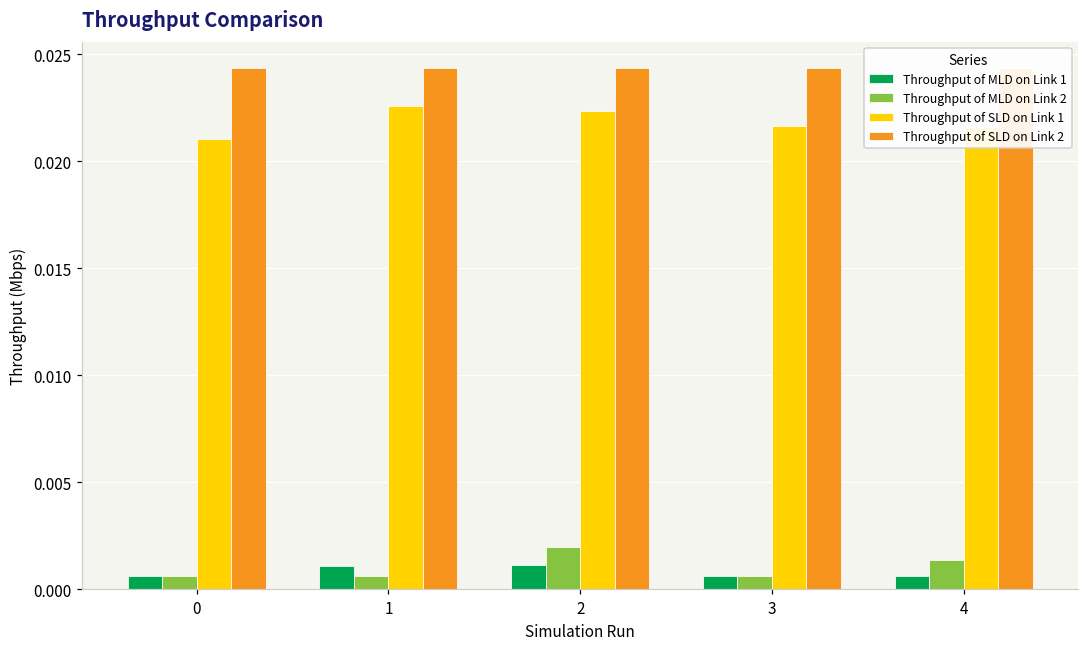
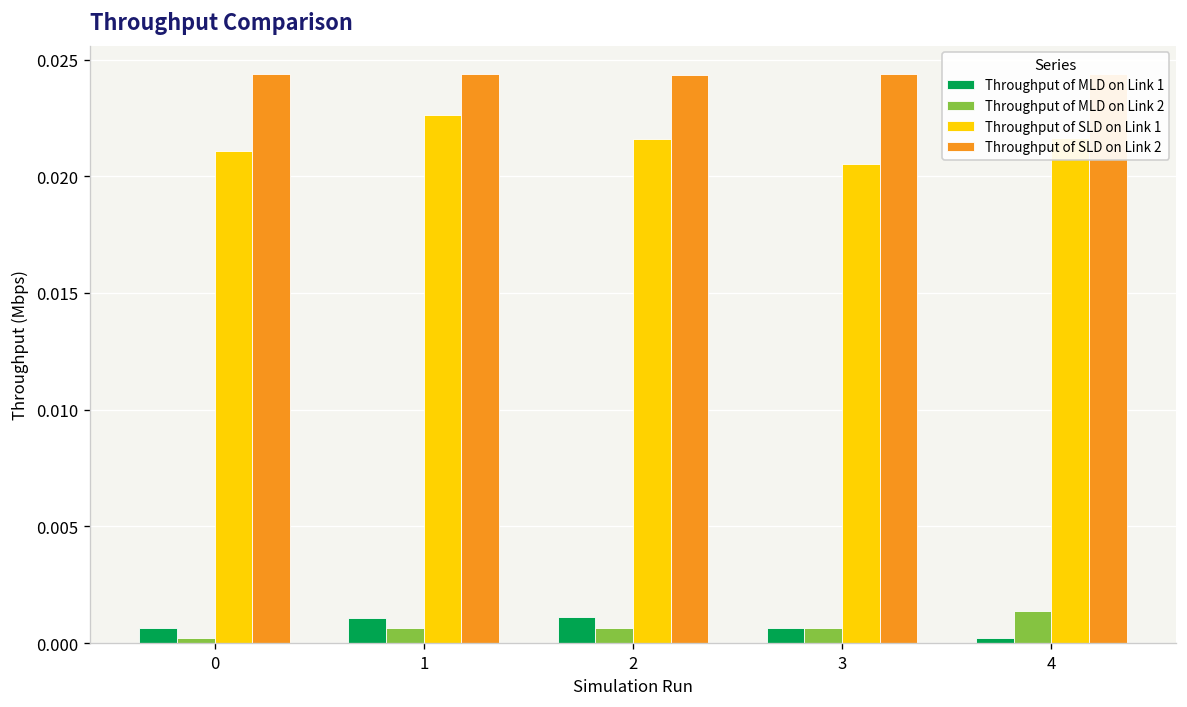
  {
    "Throughput of MLD on Link 1": {
      "0": 0.0006,
      "1": 0.0011,
      "2": 0.0011,
      "3": 0.0006,
-     "4": 0.0006
+     "4": 0.0002
    },
    "Throughput of MLD on Link 2": {
-     "0": 0.0006,
+     "0": 0.0002,
      "1": 0.0006,
-     "2": 0.0020,
+     "2": 0.0006,
      "3": 0.0006,
      "4": 0.0014
    },
    "Throughput of SLD on Link 1": {
      "0": 0.0211,
      "1": 0.0226,
-     "2": 0.0224,
-     "3": 0.0216
+     "2": 0.0216,
+     "3": 0.0205
    },
    "Throughput of SLD on Link 2": {
      "0": 0.0244,
      "1": 0.0244,
      "2": 0.0244,
      "3": 0.0244
    }
  }
